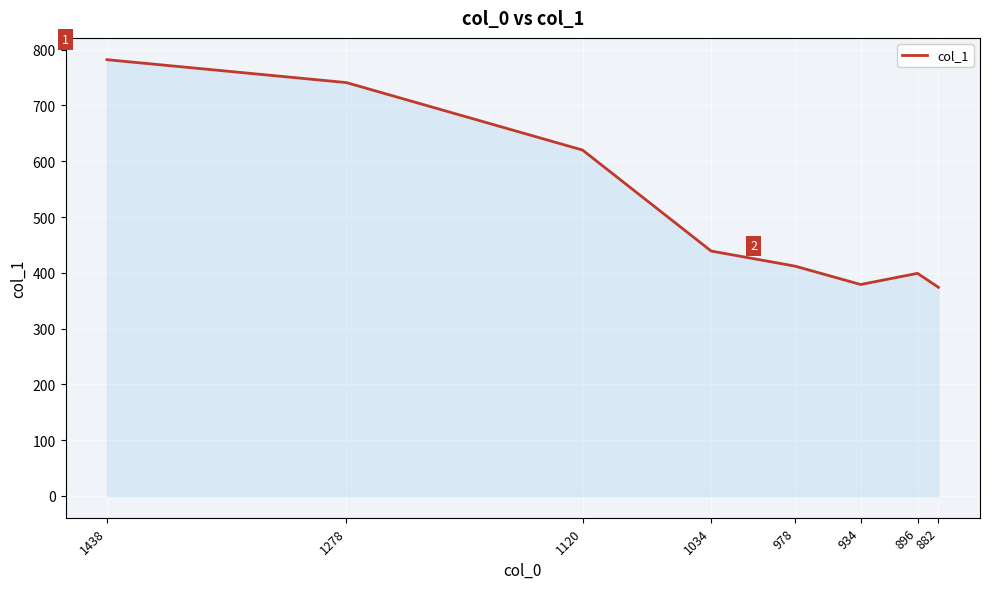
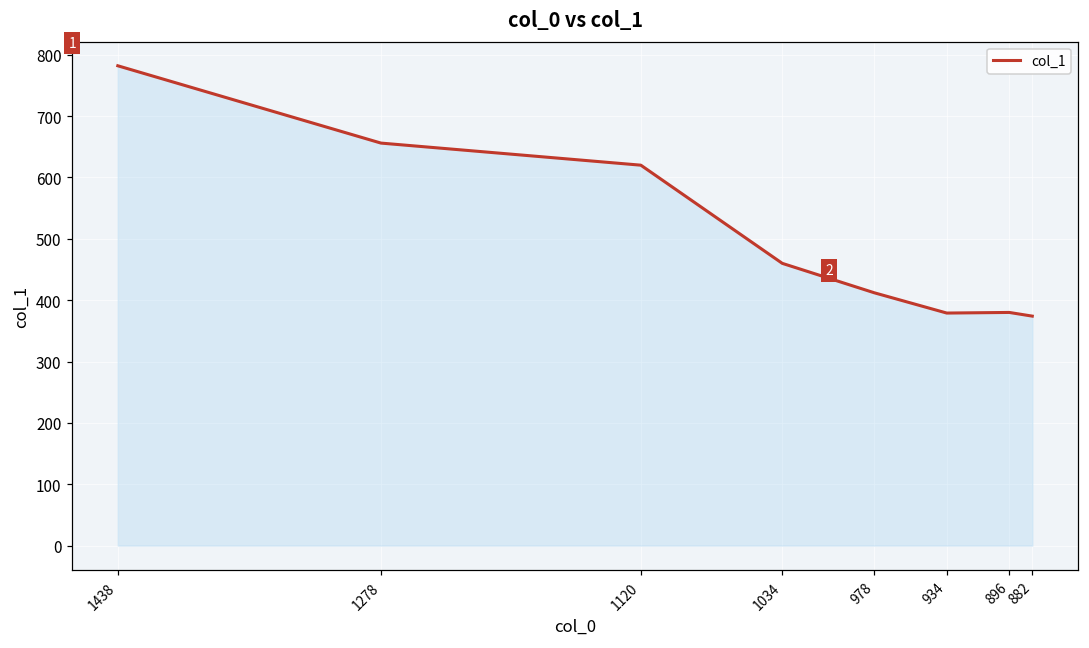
  {
    "1438": 780,
-   "1278": 740,
+   "1278": 660,
    "1120": 620,
-   "1034": 440,
+   "1034": 460,
    "978": 410,
    "934": 380,
-   "896": 400,
+   "896": 380,
    "882": 370
  }
